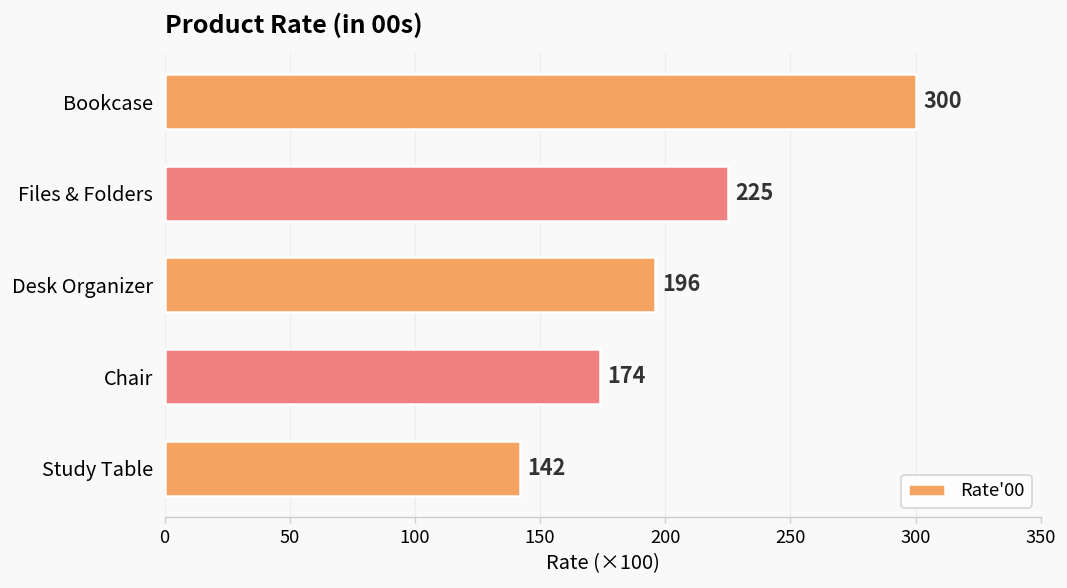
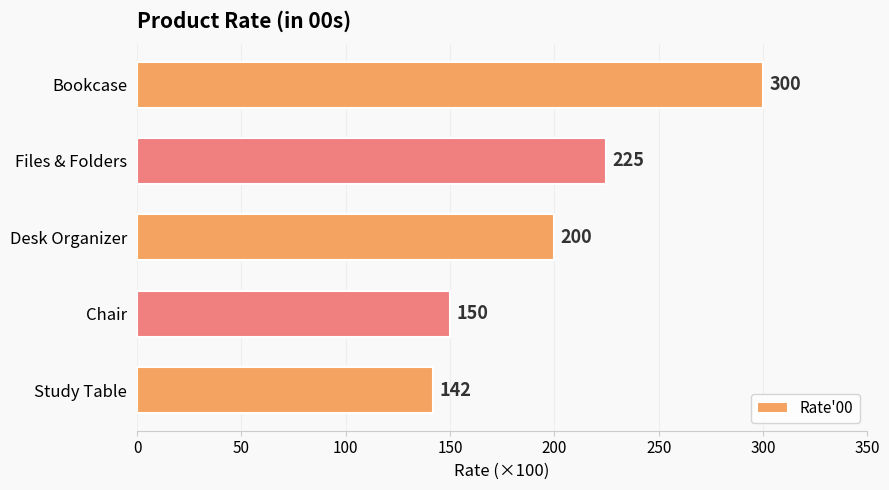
  {
    "Bookcase": 300,
    "Files & Folders": 225,
-   "Desk Organizer": 196,
-   "Chair": 174,
+   "Desk Organizer": 200,
+   "Chair": 150,
    "Study Table": 142
  }
